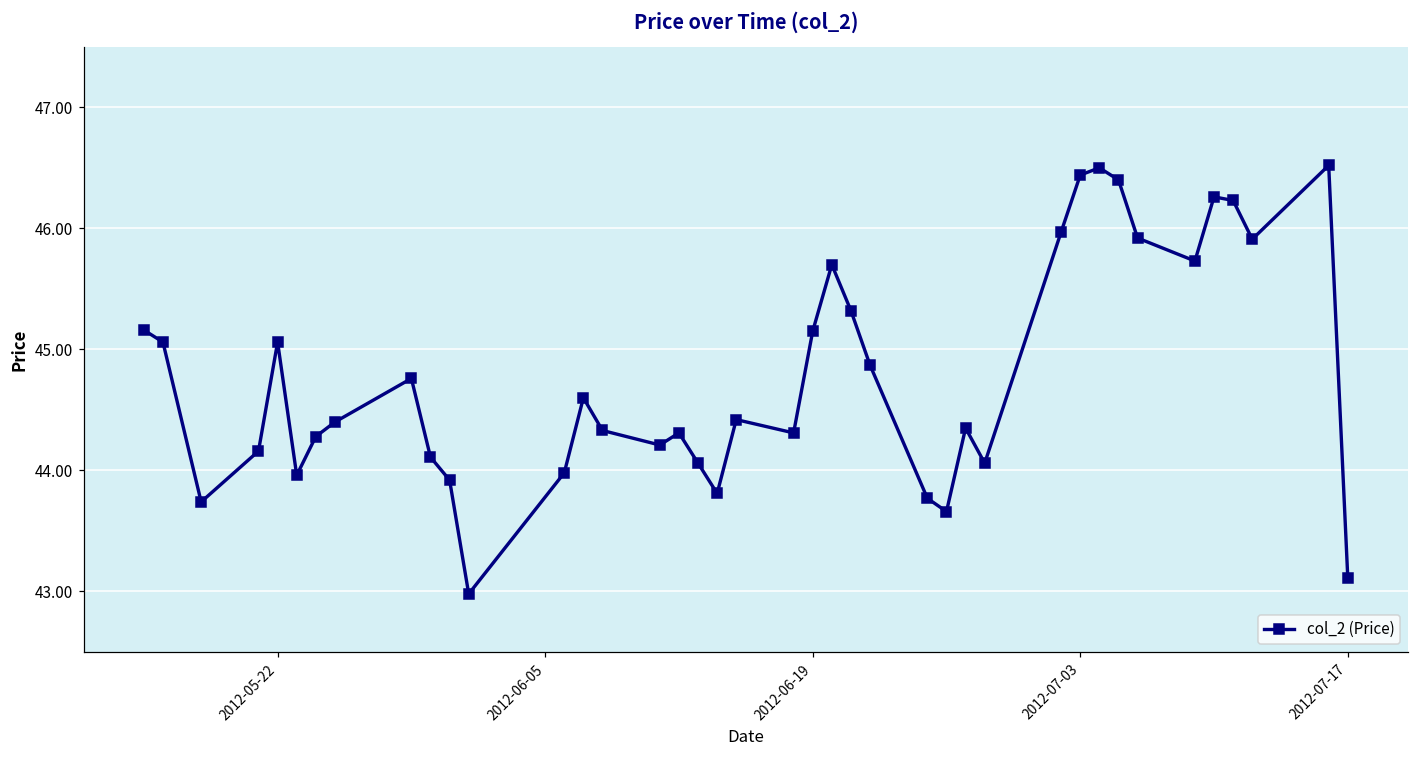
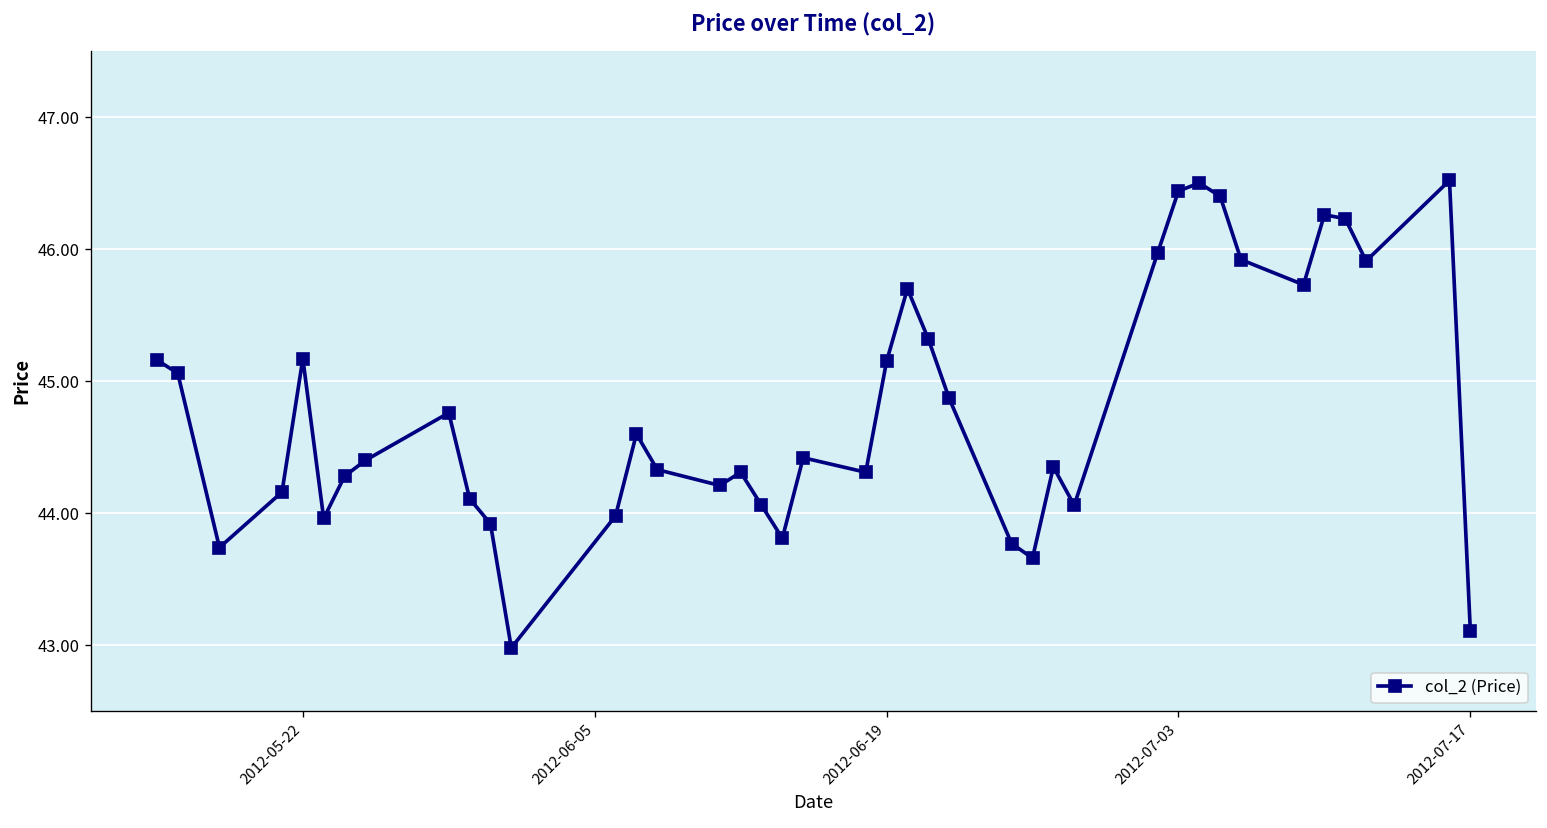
  {
-   "2012-05-22": 45.06,
+   "2012-05-22": 45.17,
    "2012-06-19": 45.15,
    "2012-07-03": 46.44,
    "2012-07-17": 43.11
  }
